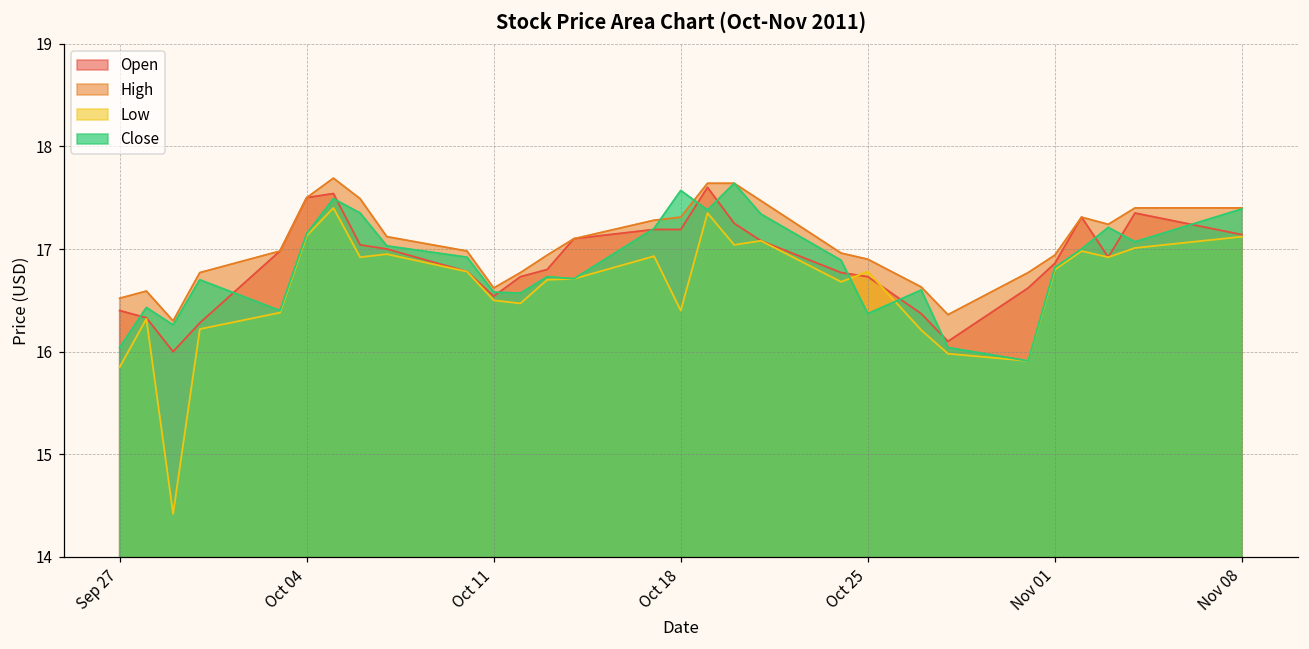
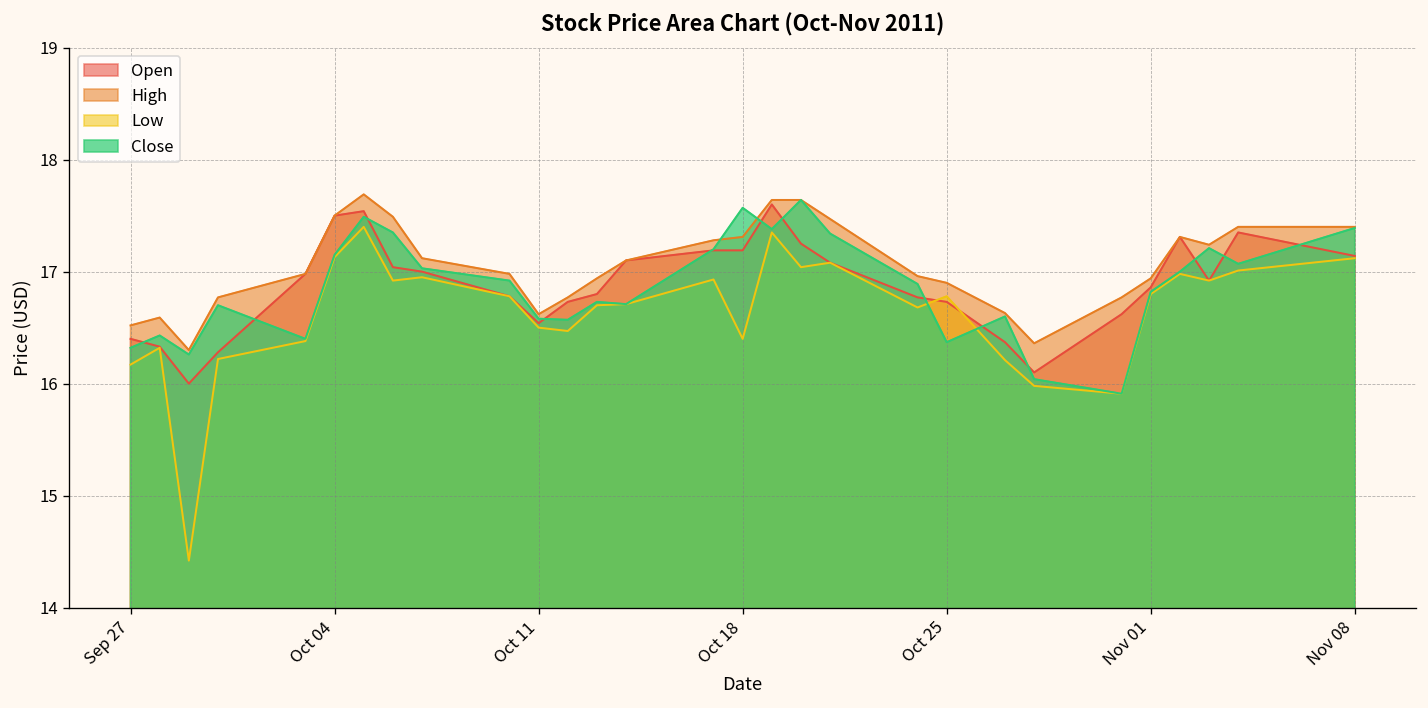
  {
    "Low": {
-     "Sep 27": 15.9,
+     "Sep 27": 16.2,
      "Oct 11": 16.5,
      "Oct 18": 16.4,
      "Oct 25": 16.8
    },
    "Close": {
-     "Sep 27": 16.0,
+     "Sep 27": 16.3,
      "Oct 11": 16.6,
      "Oct 18": 17.6,
      "Oct 25": 16.4
    }
  }
